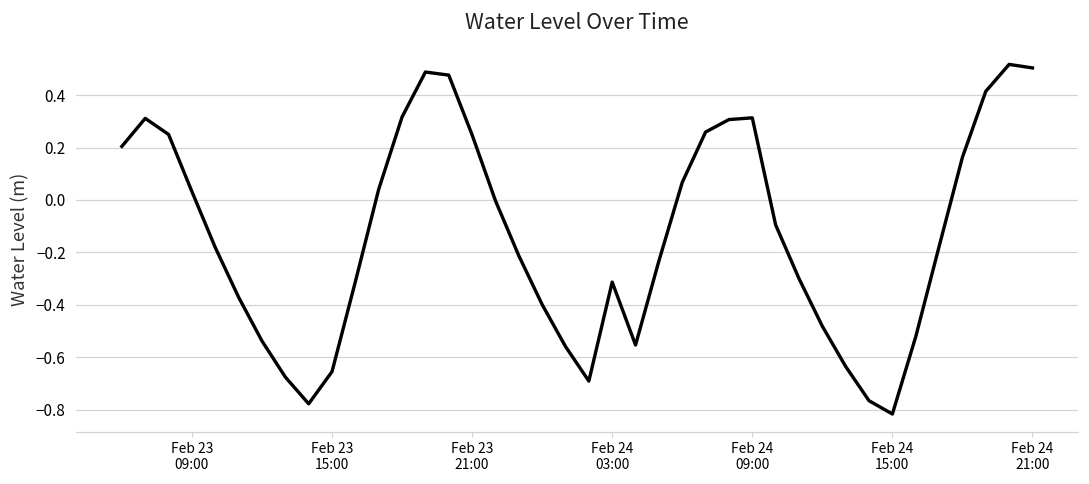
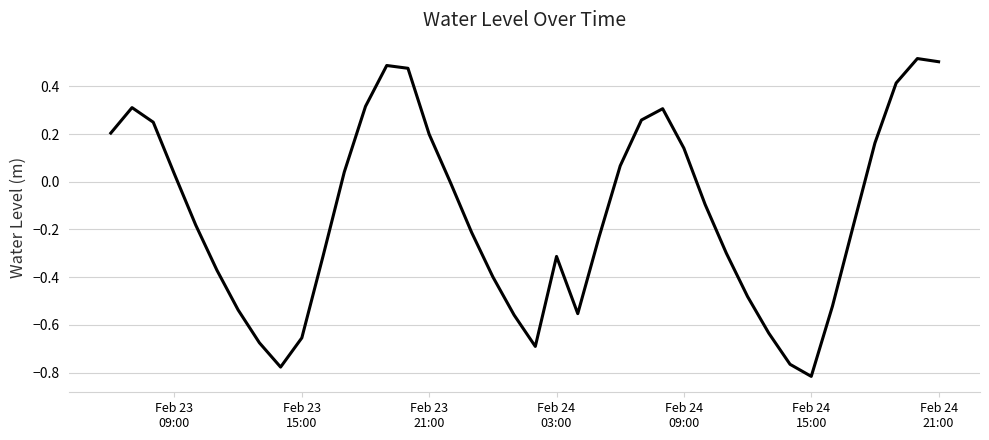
  {
    "Feb 23 09:00": 0.03,
    "Feb 23 15:00": -0.65,
-   "Feb 23 21:00": 0.25,
+   "Feb 23 21:00": 0.20,
    "Feb 24 03:00": -0.31,
-   "Feb 24 09:00": 0.31,
+   "Feb 24 09:00": 0.14,
    "Feb 24 15:00": -0.82,
    "Feb 24 21:00": 0.50
  }
